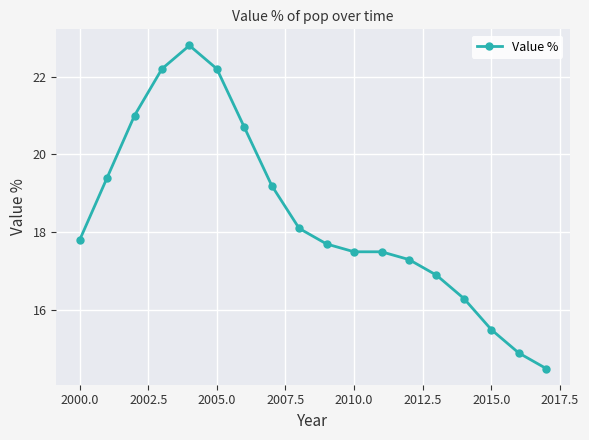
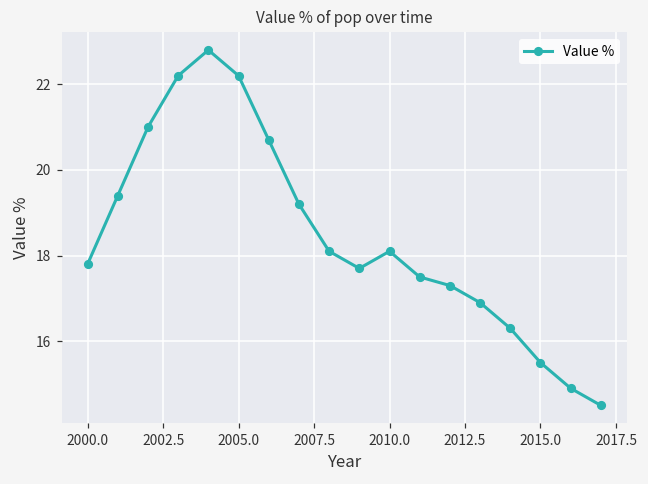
  {
    "2000.0": 17.8,
    "2005.0": 22.2,
-   "2010.0": 17.5,
+   "2010.0": 18.1,
    "2015.0": 15.5
  }
